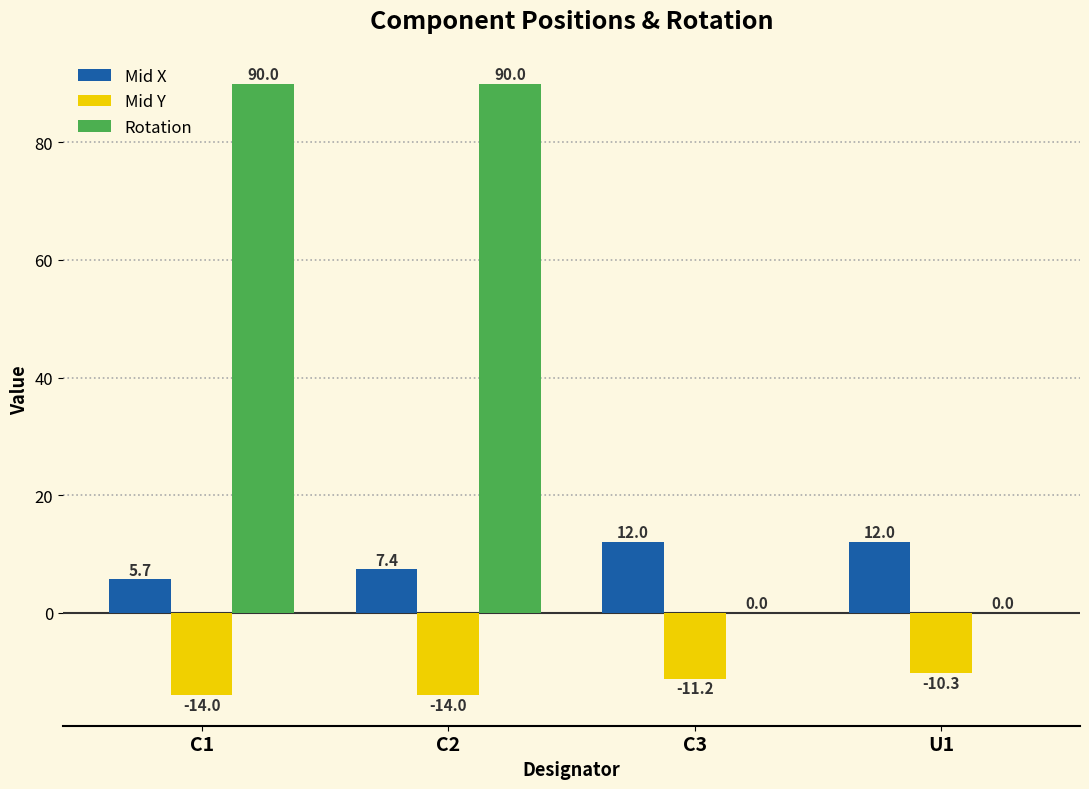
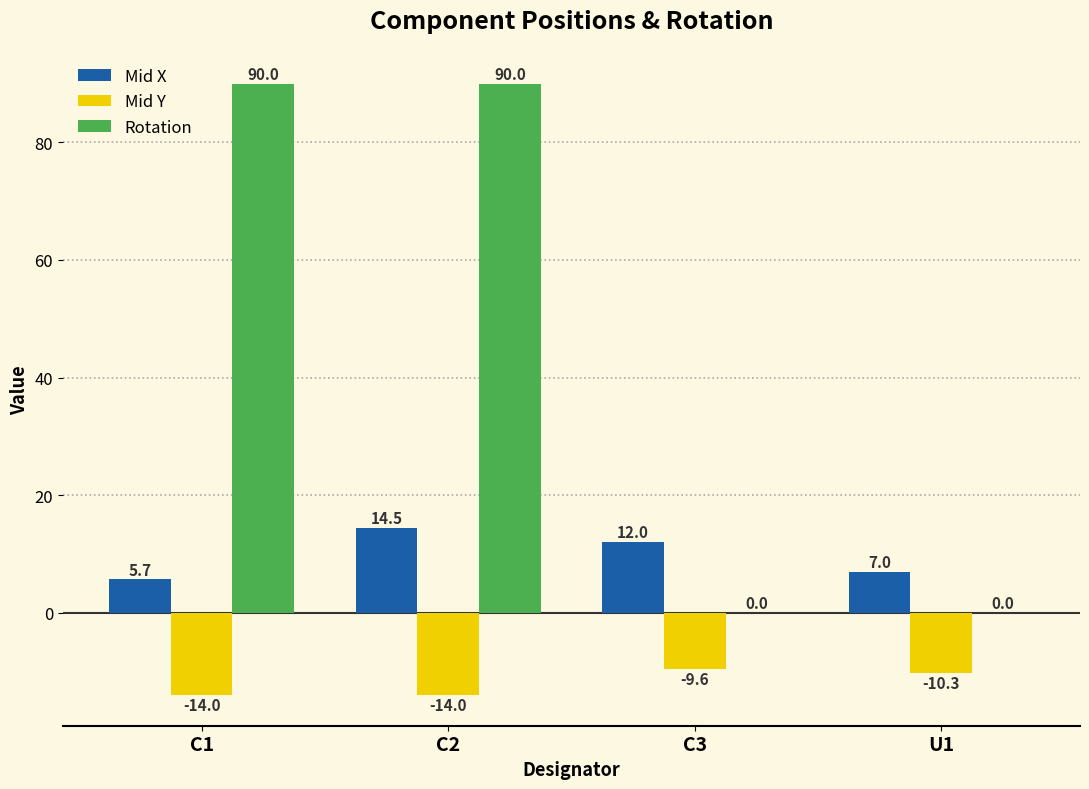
  {
    "Mid X": {
      "C1": 5.7,
-     "C2": 7.4,
+     "C2": 14.5,
      "C3": 12.0,
-     "U1": 12.0
+     "U1": 7.0
    },
    "Mid Y": {
      "C1": -14.0,
      "C2": -14.0,
-     "C3": -11.2,
+     "C3": -9.6,
      "U1": -10.3
    },
    "Rotation": {
      "C1": 90.0,
      "C2": 90.0,
      "C3": 0.0,
      "U1": 0.0
    }
  }
